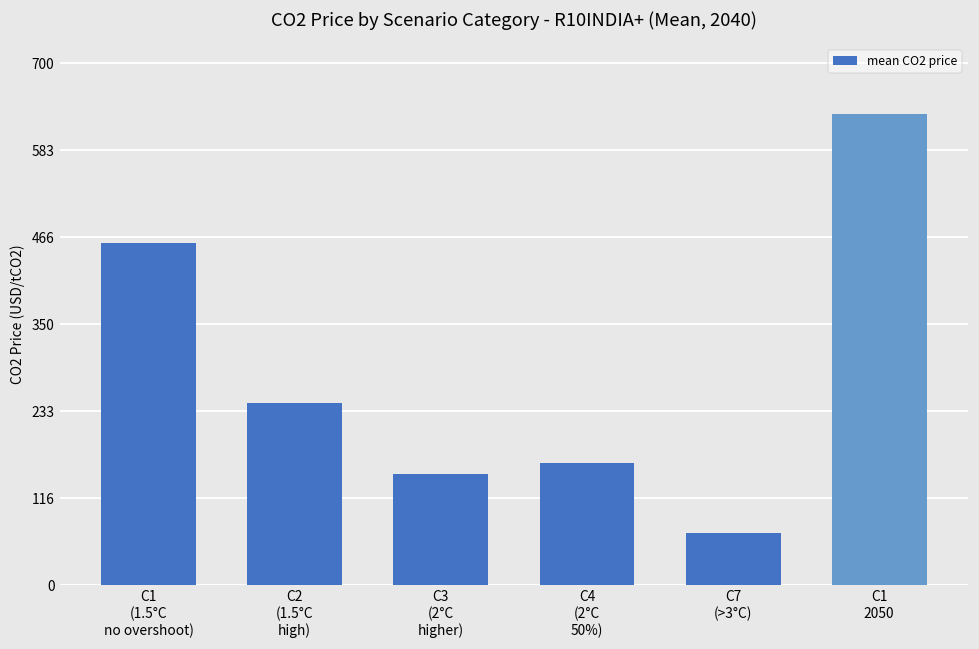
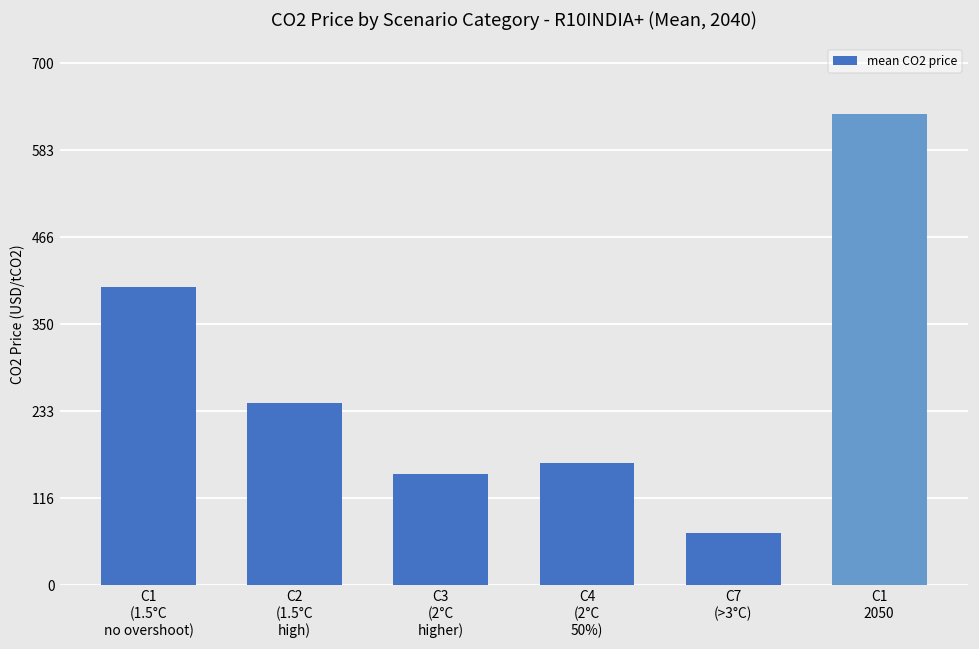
  {
-   "C1 (1.5°C no overshoot)": 460,
+   "C1 (1.5°C no overshoot)": 400,
    "C2 (1.5°C high)": 240,
    "C3 (2°C higher)": 150,
    "C4 (2°C 50%)": 160,
    "C7 (>3°C)": 70,
    "C1 2050": 630
  }
